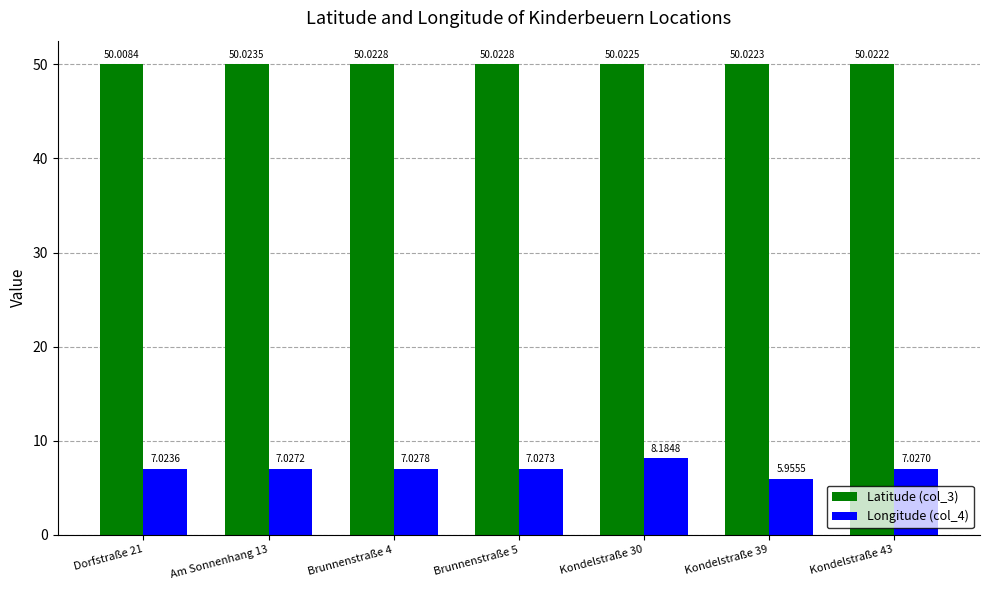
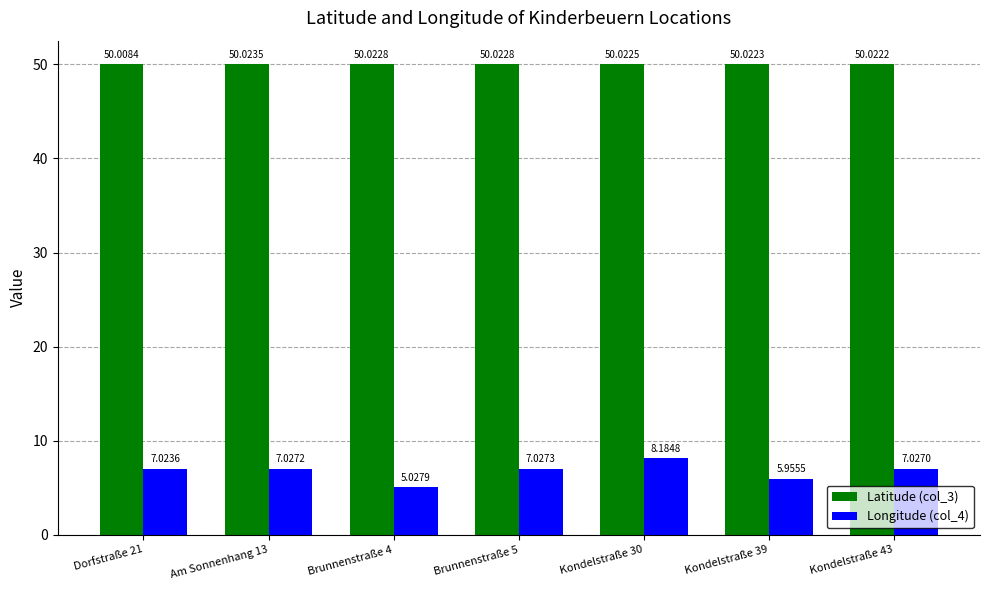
  {
    "Latitude (col_3)": {
      "Dorfstraße 21": 50.0084,
      "Am Sonnenhang 13": 50.0235,
      "Brunnenstraße 4": 50.0228,
      "Brunnenstraße 5": 50.0228,
      "Kondelstraße 30": 50.0225,
      "Kondelstraße 39": 50.0223,
      "Kondelstraße 43": 50.0222
    },
    "Longitude (col_4)": {
      "Dorfstraße 21": 7.0236,
      "Am Sonnenhang 13": 7.0272,
-     "Brunnenstraße 4": 7.0278,
+     "Brunnenstraße 4": 5.0279,
      "Brunnenstraße 5": 7.0273,
      "Kondelstraße 30": 8.1848,
      "Kondelstraße 39": 5.9555,
      "Kondelstraße 43": 7.0270
    }
  }
